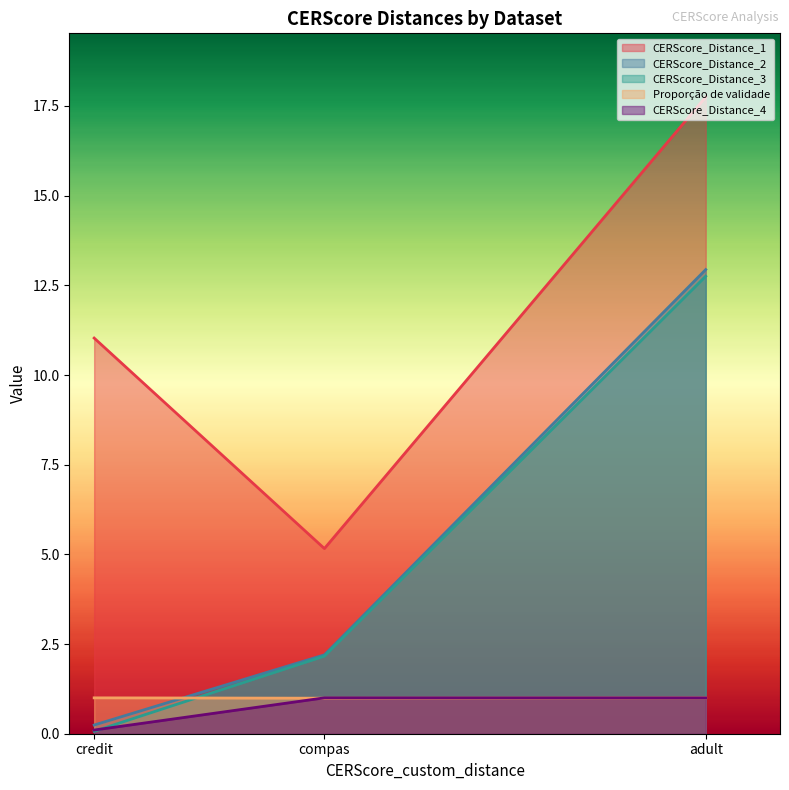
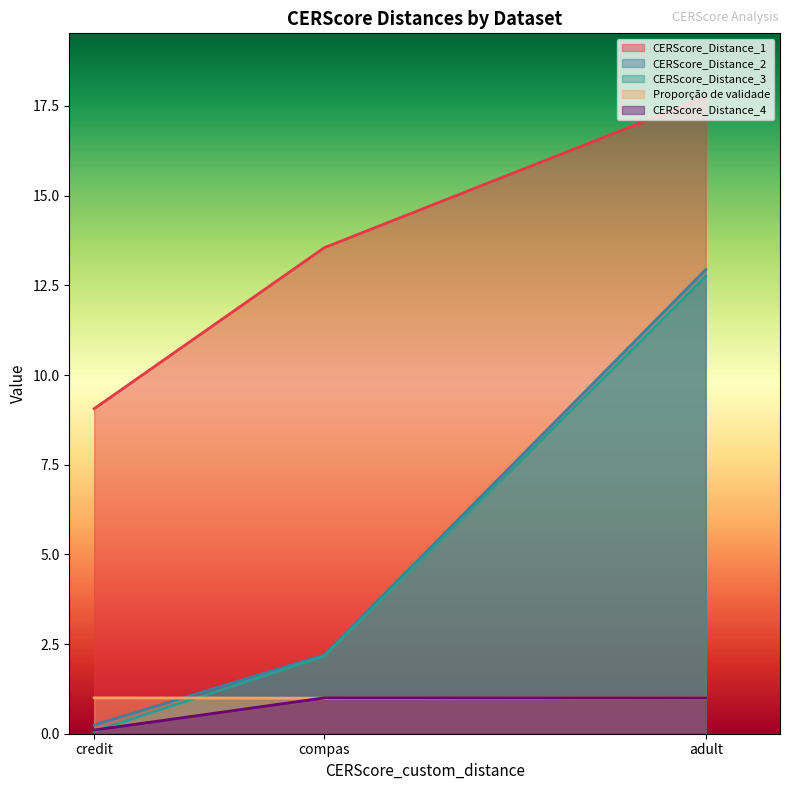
  {
    "CERScore_Distance_1": {
-     "credit": 11.0,
-     "compas": 5.2
+     "credit": 9.1,
+     "compas": 13.6
    },
    "Proporção de validade": {
      "credit": 1.0
    }
  }
